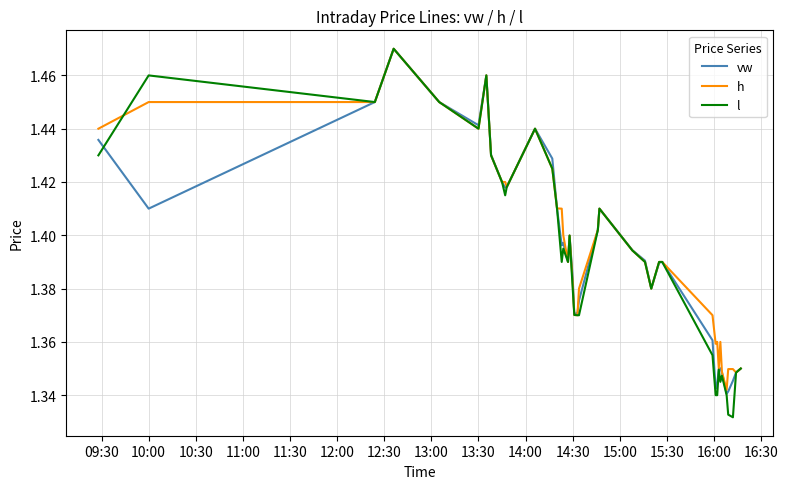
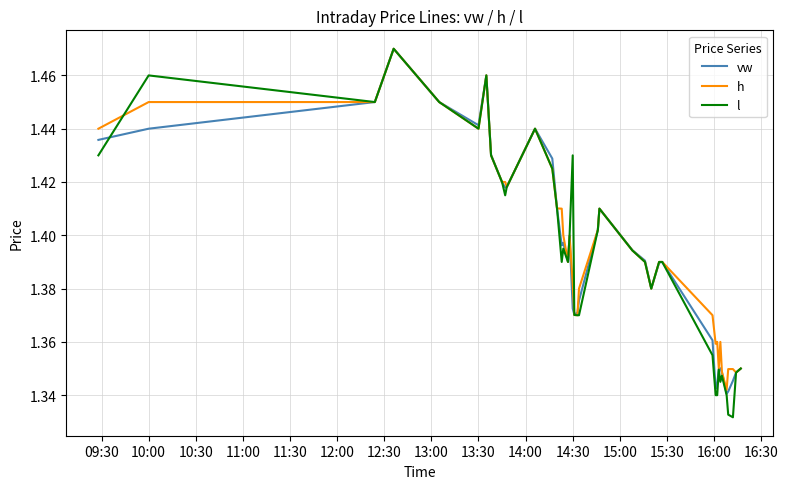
  {
    "vw": {
-     "10:00": 1.41,
+     "10:00": 1.44,
      "13:30": 1.441,
-     "14:30": 1.384
+     "14:30": 1.373
    },
    "h": {
      "10:00": 1.450,
      "14:30": 1.382
    },
    "l": {
      "10:00": 1.46,
-     "14:30": 1.38
+     "14:30": 1.43
    }
  }
